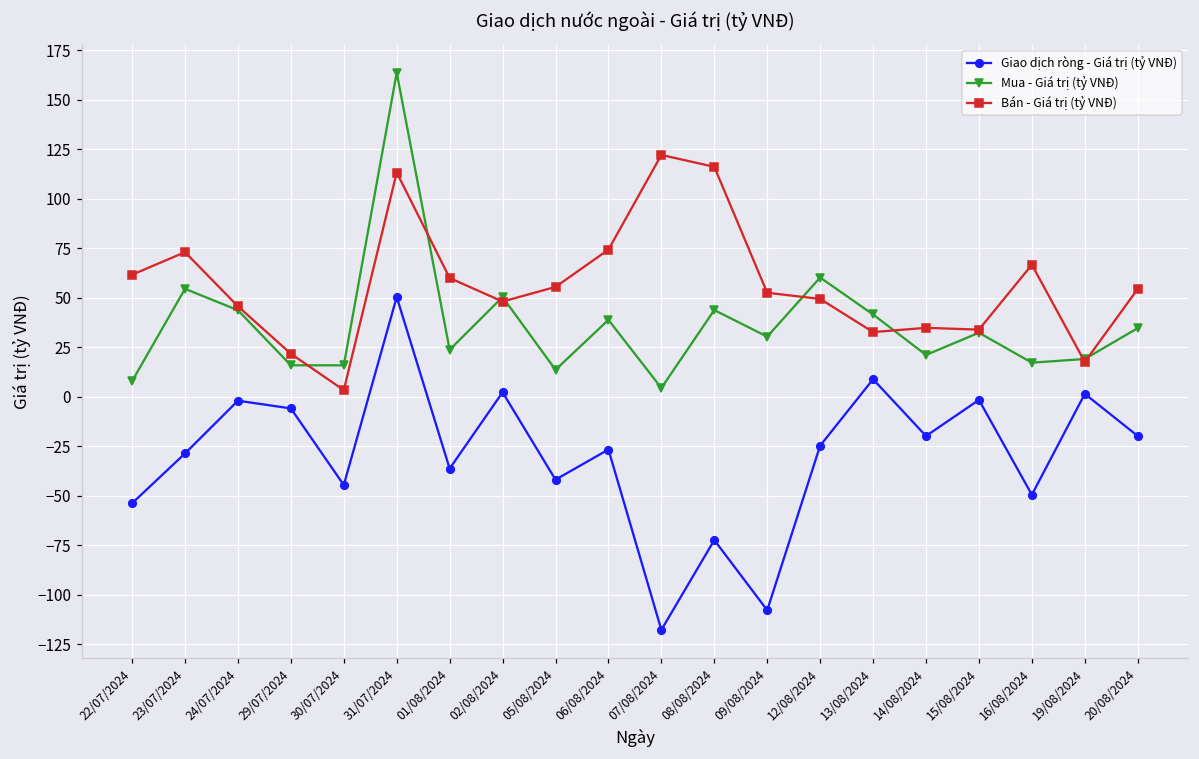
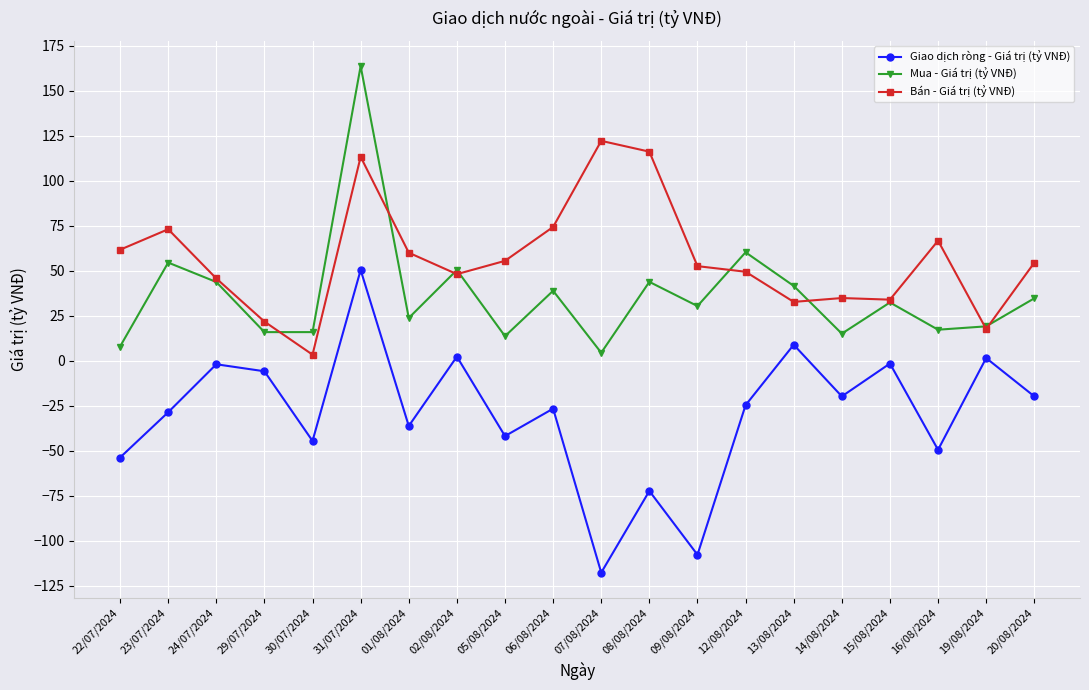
  {
    "Giao dịch ròng - Giá trị (tỷ VNĐ)": {
      "22/07/2024": -54,
      "23/07/2024": -29,
      "24/07/2024": -2,
      "29/07/2024": -6,
      "30/07/2024": -45,
      "31/07/2024": 50,
      "01/08/2024": -36,
      "02/08/2024": 2,
      "05/08/2024": -42,
      "06/08/2024": -27,
      "07/08/2024": -118,
      "08/08/2024": -72,
      "09/08/2024": -108,
      "12/08/2024": -25,
      "13/08/2024": 9,
      "14/08/2024": -20,
      "15/08/2024": -2,
      "16/08/2024": -49,
      "19/08/2024": 1,
      "20/08/2024": -20
    },
    "Mua - Giá trị (tỷ VNĐ)": {
      "22/07/2024": 8,
      "23/07/2024": 55,
      "24/07/2024": 44,
      "29/07/2024": 16,
      "30/07/2024": 16,
      "31/07/2024": 164,
      "01/08/2024": 24,
      "02/08/2024": 50,
      "05/08/2024": 14,
      "06/08/2024": 39,
      "07/08/2024": 4,
      "08/08/2024": 44,
      "09/08/2024": 30,
      "12/08/2024": 60,
      "13/08/2024": 42,
-     "14/08/2024": 21,
+     "14/08/2024": 15,
      "15/08/2024": 32,
      "16/08/2024": 17,
      "19/08/2024": 19,
      "20/08/2024": 35
    },
    "Bán - Giá trị (tỷ VNĐ)": {
      "22/07/2024": 62,
      "23/07/2024": 73,
      "24/07/2024": 46,
      "29/07/2024": 22,
      "30/07/2024": 3,
      "31/07/2024": 113,
      "01/08/2024": 60,
      "02/08/2024": 48,
      "05/08/2024": 55,
      "06/08/2024": 74,
      "07/08/2024": 122,
      "08/08/2024": 116,
      "09/08/2024": 53,
      "12/08/2024": 49,
      "13/08/2024": 33,
      "14/08/2024": 35,
      "15/08/2024": 34,
      "16/08/2024": 67,
      "19/08/2024": 18,
      "20/08/2024": 54
    }
  }
